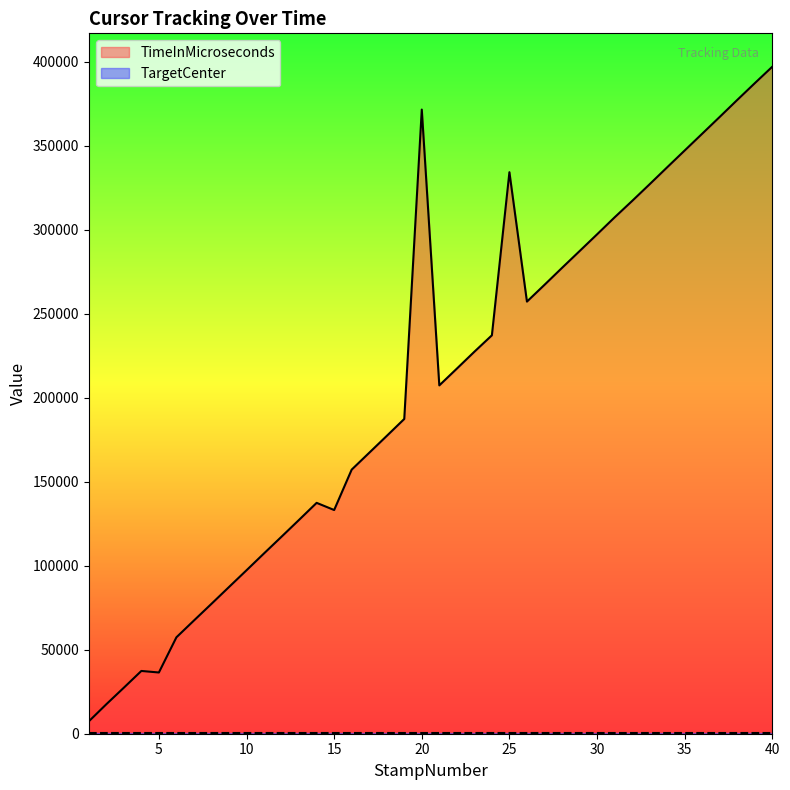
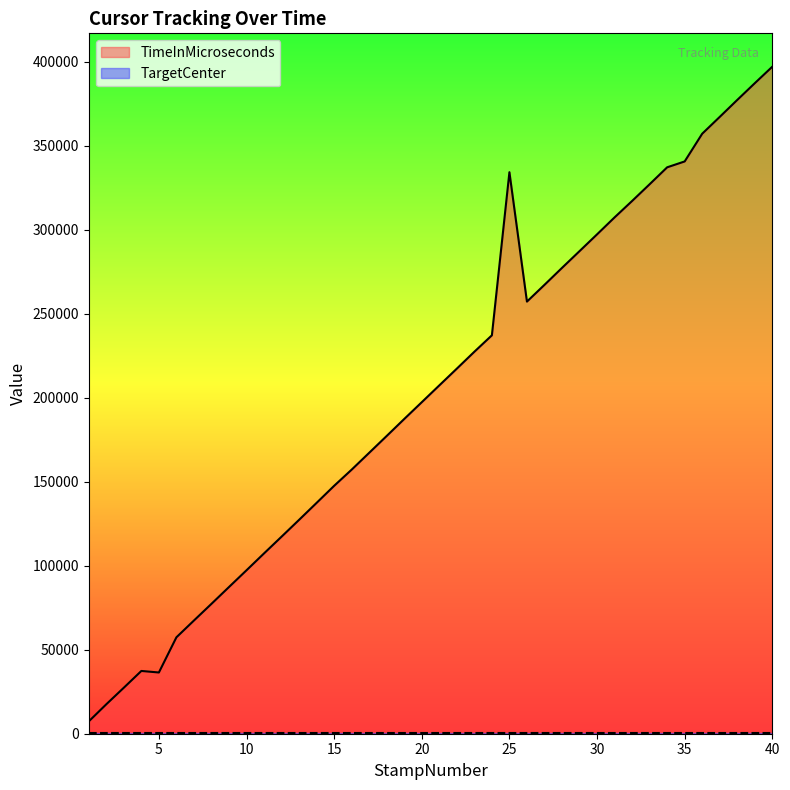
  {
    "TimeInMicroseconds": {
      "5": 36000,
      "10": 97000,
-     "15": 133000,
-     "20": 372000,
+     "15": 148000,
+     "20": 197000,
      "25": 334000,
      "30": 297000,
-     "35": 347000,
+     "35": 341000,
      "40": 397000
    },
    "TargetCenter": {
      "5": 0,
      "10": 0,
      "15": 0,
      "20": 0,
      "25": 0,
      "30": 0,
      "35": 0,
      "40": 0
    }
  }
